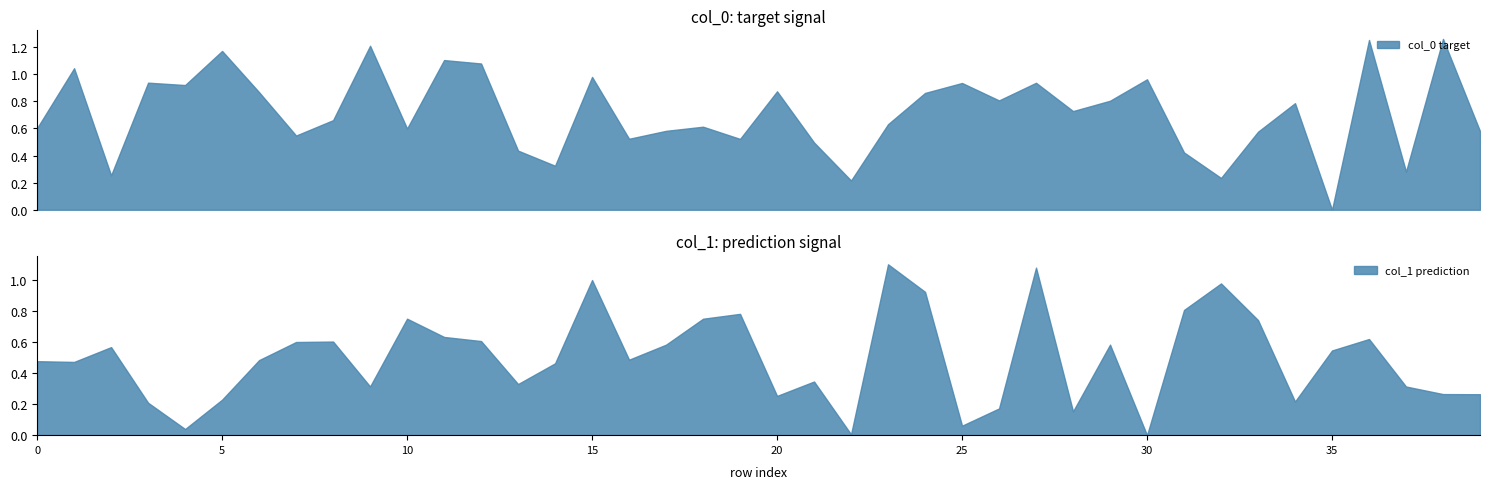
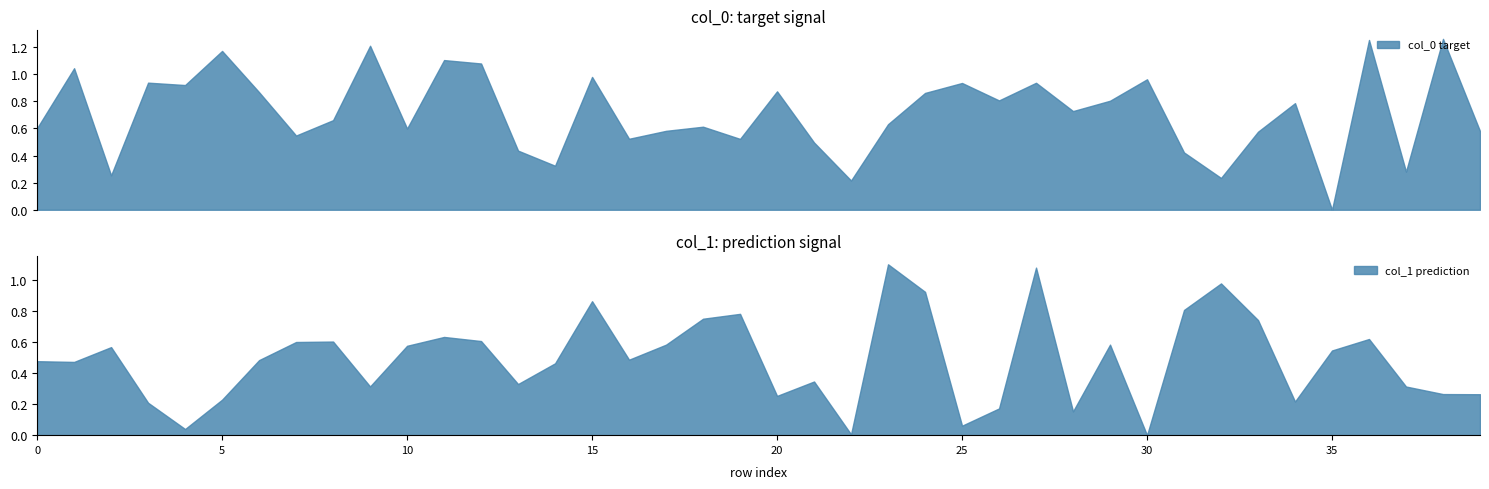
  {
    "col_1: prediction signal": {
      "0": 0.48,
      "5": 0.23,
-     "10": 0.75,
-     "15": 1.00,
+     "10": 0.58,
+     "15": 0.86,
      "20": 0.25,
      "25": 0.06,
      "30": 0.00,
      "35": 0.55
    }
  }
